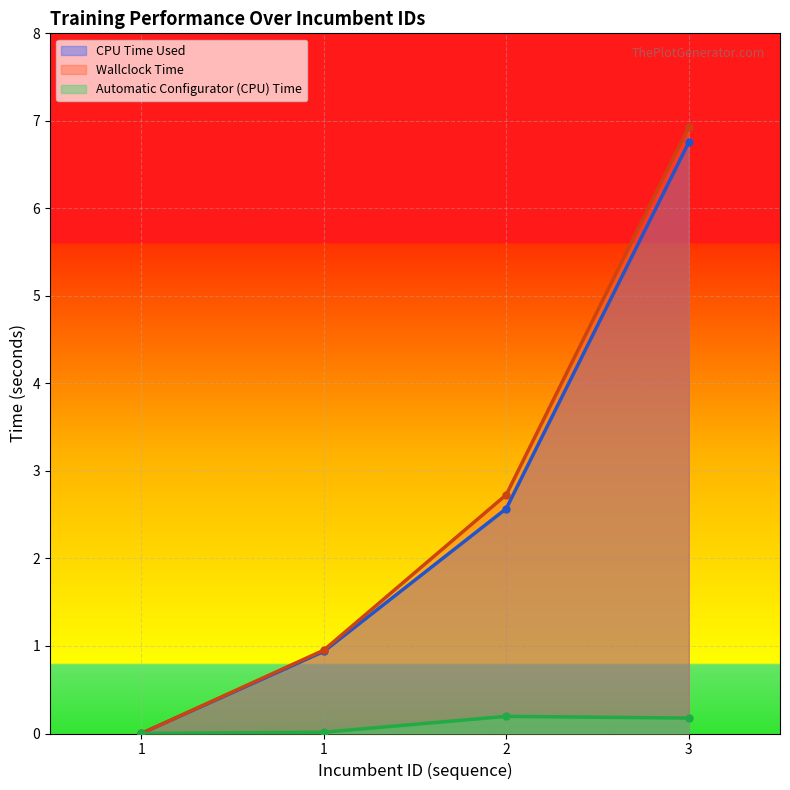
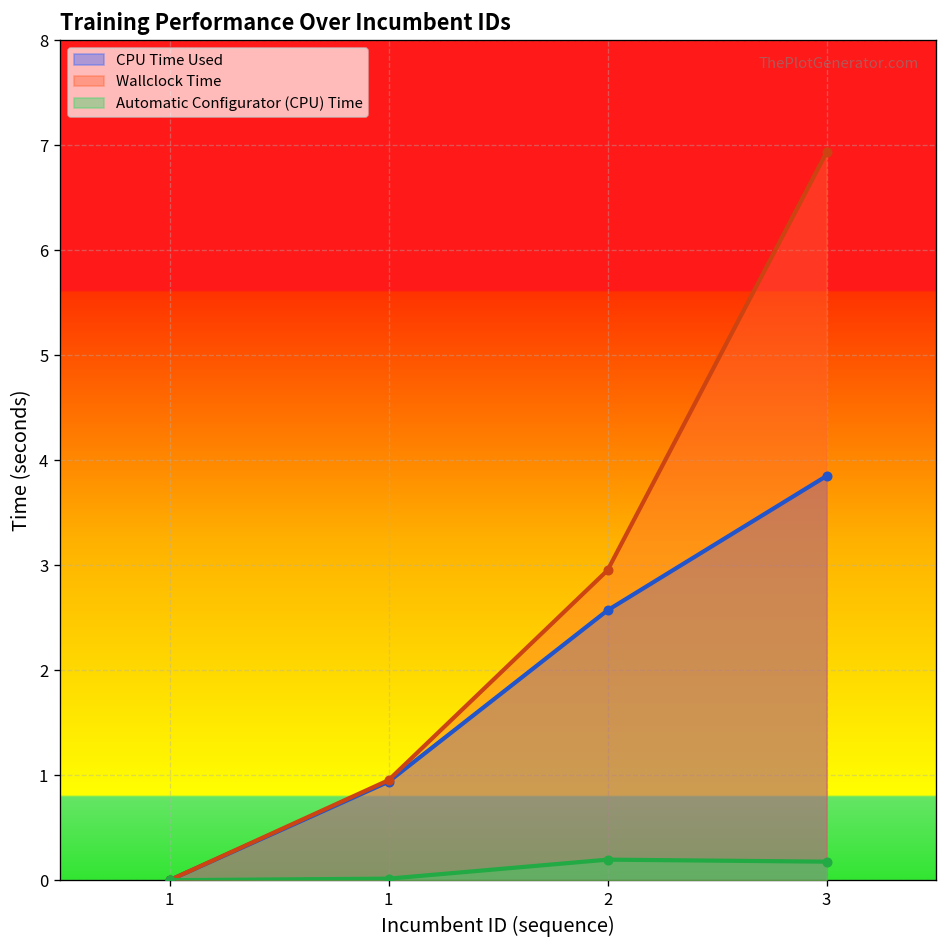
  {
    "CPU Time Used": {
      "2": 2.6,
-     "3": 6.8
+     "3": 3.8
    },
    "Wallclock Time": {
-     "2": 2.7,
+     "2": 3.0,
      "3": 6.9
    },
    "Automatic Configurator (CPU) Time": {
      "2": 0.2,
      "3": 0.2
    }
  }
